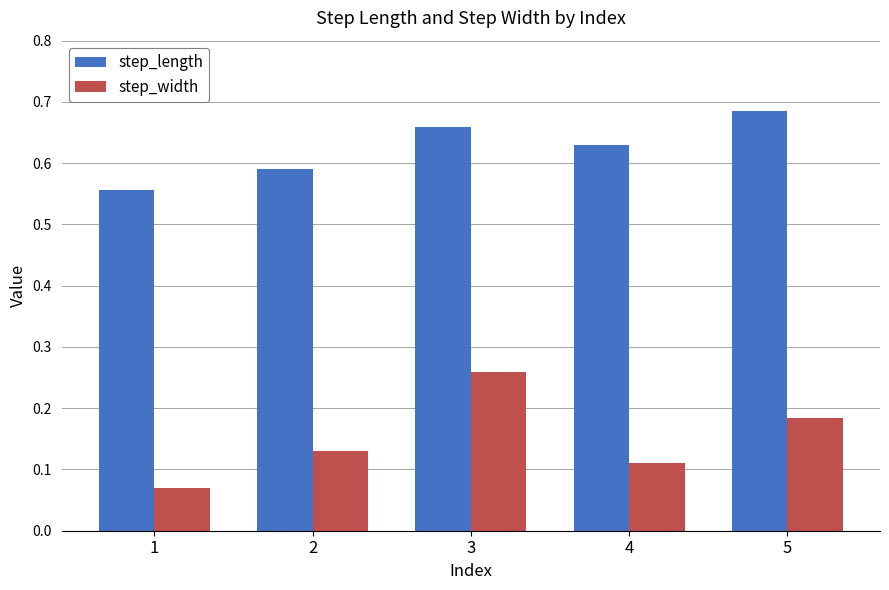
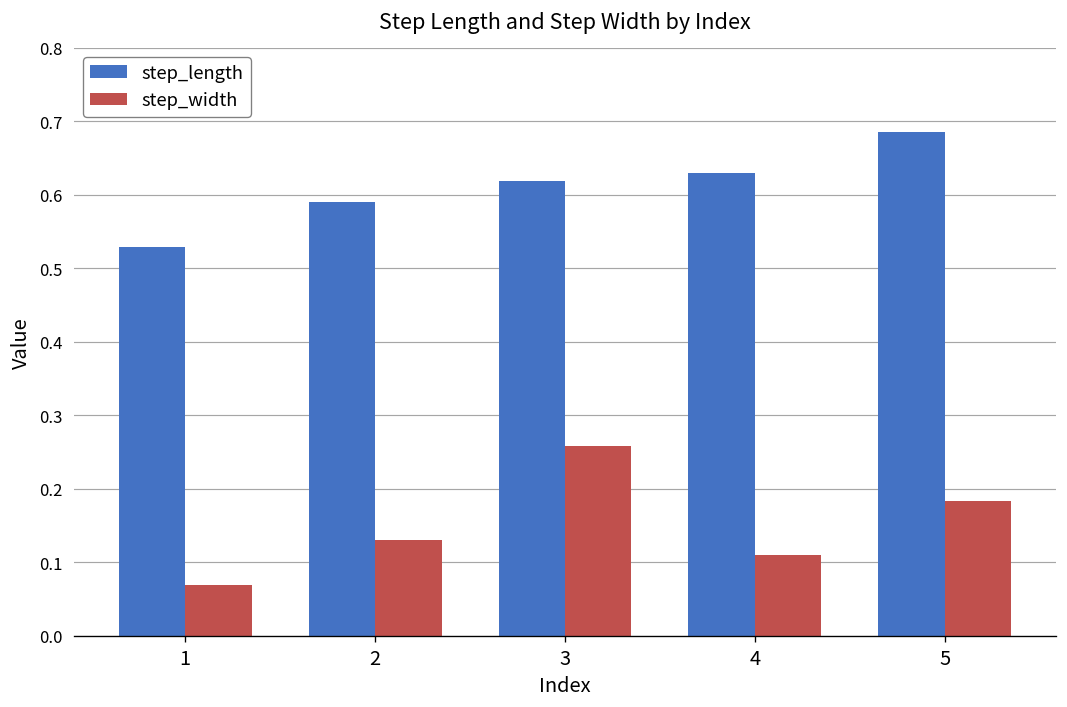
  {
    "step_length": {
-     "1": 0.56,
+     "1": 0.53,
      "2": 0.59,
-     "3": 0.66,
+     "3": 0.62,
      "4": 0.63,
      "5": 0.68
    },
    "step_width": {
      "1": 0.07,
      "2": 0.13,
      "3": 0.26,
      "4": 0.11,
      "5": 0.18
    }
  }
